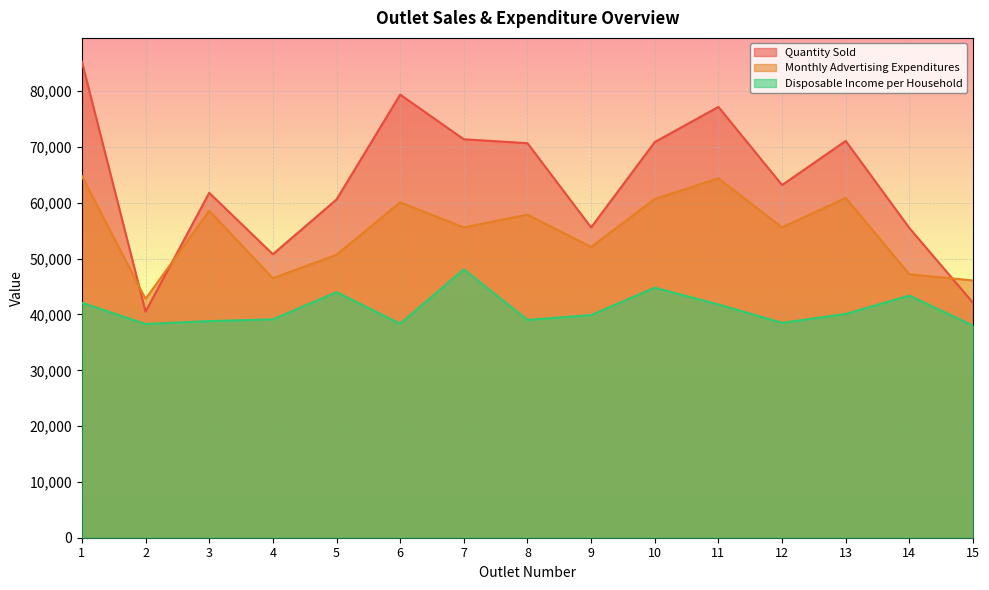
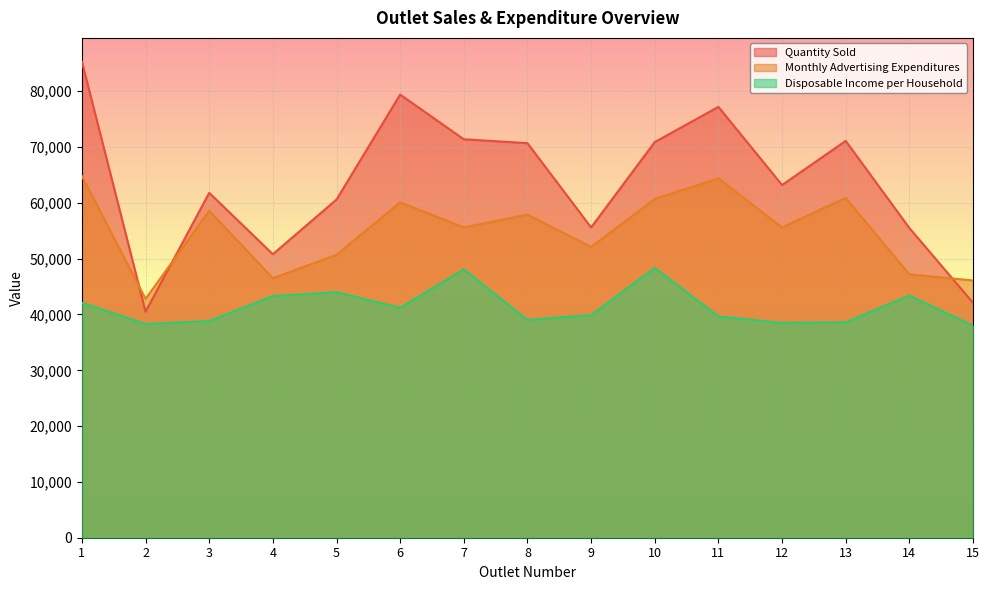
  {
    "Disposable Income per Household": {
      "1": "42,000",
      "2": "38,000",
      "3": "39,000",
-     "4": "39,000",
+     "4": "43,000",
      "5": "44,000",
-     "6": "38,000",
+     "6": "41,000",
      "7": "48,000",
      "8": "39,000",
      "9": "40,000",
-     "10": "45,000",
-     "11": "42,000",
+     "10": "48,000",
+     "11": "40,000",
      "12": "39,000",
-     "13": "40,000",
+     "13": "39,000",
      "14": "43,000",
      "15": "38,000"
    }
  }
